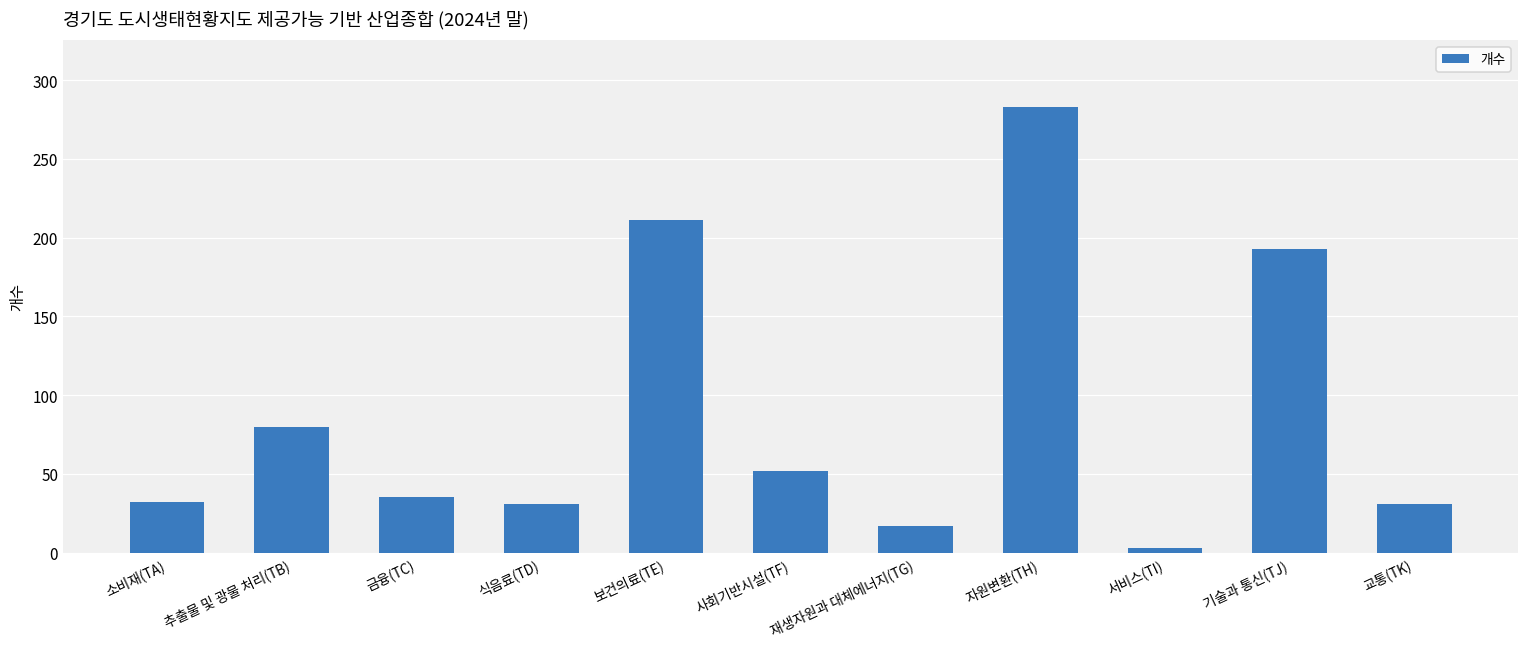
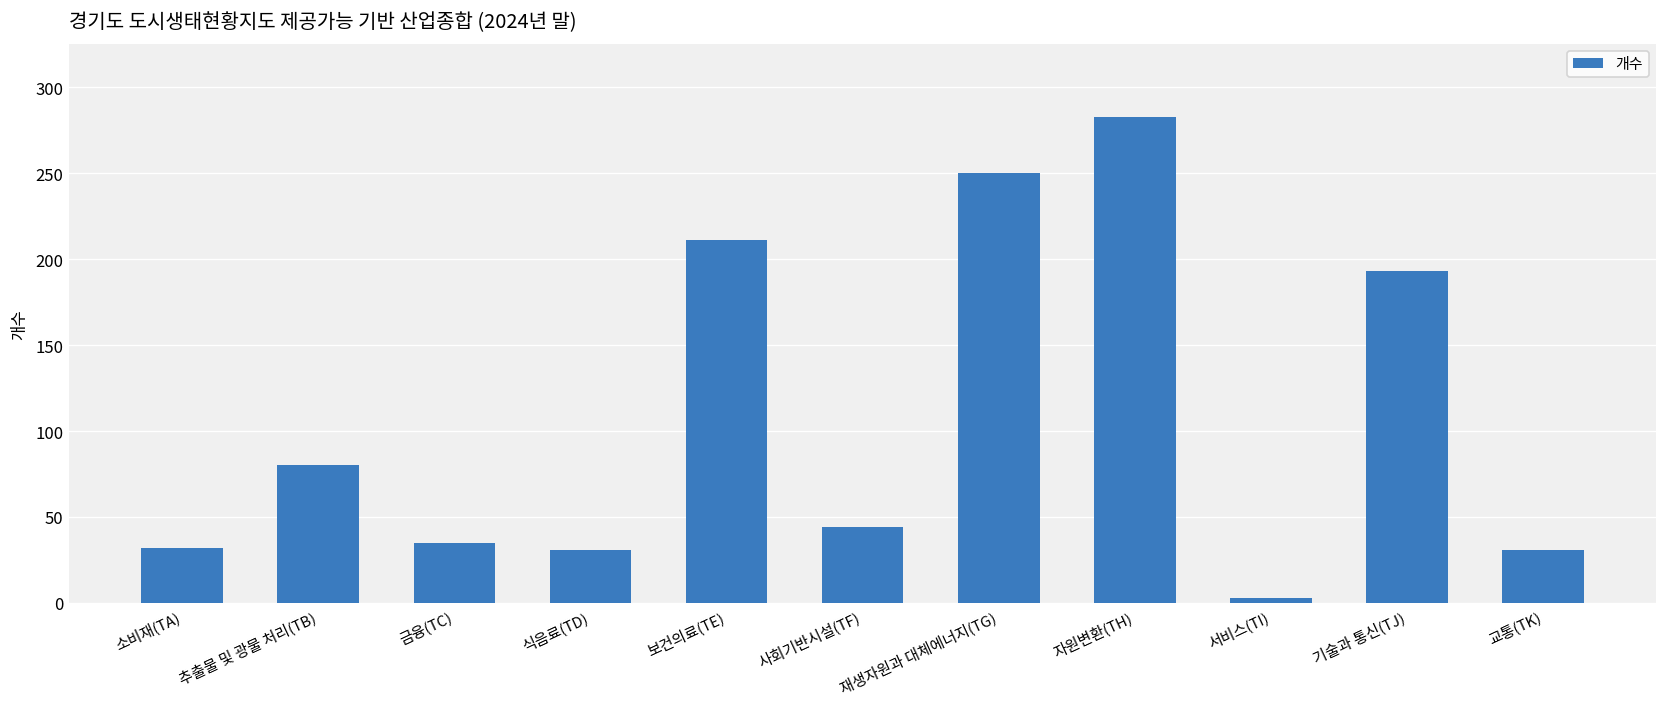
  {
    "소비재(TA)": 32,
    "추출물 및 광물 처리(TB)": 80,
    "금융(TC)": 35,
    "식음료(TD)": 31,
    "보건의료(TE)": 211,
-   "사회기반시설(TF)": 52,
-   "재생자원과 대체에너지(TG)": 17,
+   "사회기반시설(TF)": 44,
+   "재생자원과 대체에너지(TG)": 250,
    "자원변환(TH)": 283,
    "서비스(TI)": 3,
    "기술과 통신(TJ)": 193,
    "교통(TK)": 31
  }
